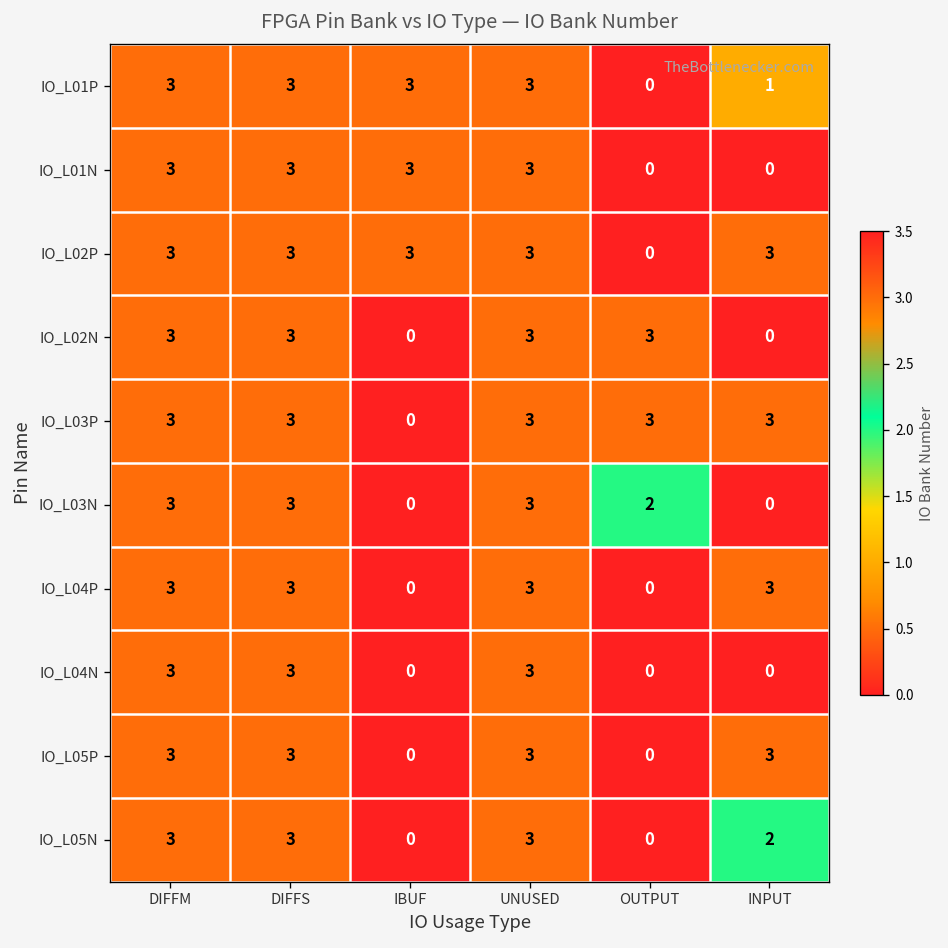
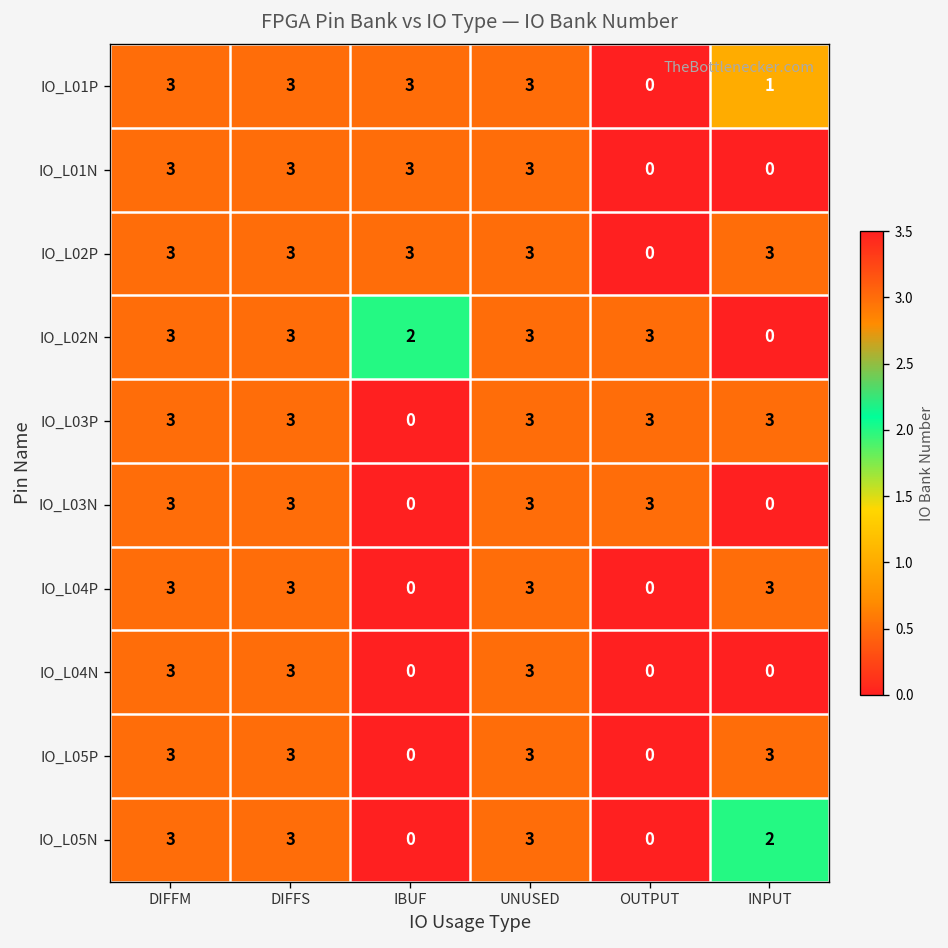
  {
    "IO_L01P": {
      "DIFFM": 3,
      "DIFFS": 3,
      "IBUF": 3,
      "UNUSED": 3,
      "OUTPUT": 0
    },
    "IO_L01N": {
      "DIFFM": 3,
      "DIFFS": 3,
      "IBUF": 3,
      "UNUSED": 3,
      "OUTPUT": 0,
      "INPUT": 0
    },
    "IO_L02P": {
      "DIFFM": 3,
      "DIFFS": 3,
      "IBUF": 3,
      "UNUSED": 3,
      "OUTPUT": 0,
      "INPUT": 3
    },
    "IO_L02N": {
      "DIFFM": 3,
      "DIFFS": 3,
-     "IBUF": 0,
+     "IBUF": 2,
      "UNUSED": 3,
      "OUTPUT": 3,
      "INPUT": 0
    },
    "IO_L03P": {
      "DIFFM": 3,
      "DIFFS": 3,
      "IBUF": 0,
      "UNUSED": 3,
      "OUTPUT": 3,
      "INPUT": 3
    },
    "IO_L03N": {
      "DIFFM": 3,
      "DIFFS": 3,
      "IBUF": 0,
      "UNUSED": 3,
-     "OUTPUT": 2,
+     "OUTPUT": 3,
      "INPUT": 0
    },
    "IO_L04P": {
      "DIFFM": 3,
      "DIFFS": 3,
      "IBUF": 0,
      "UNUSED": 3,
      "OUTPUT": 0,
      "INPUT": 3
    },
    "IO_L04N": {
      "DIFFM": 3,
      "DIFFS": 3,
      "IBUF": 0,
      "UNUSED": 3,
      "OUTPUT": 0,
      "INPUT": 0
    },
    "IO_L05P": {
      "DIFFM": 3,
      "DIFFS": 3,
      "IBUF": 0,
      "UNUSED": 3,
      "OUTPUT": 0,
      "INPUT": 3
    },
    "IO_L05N": {
      "DIFFM": 3,
      "DIFFS": 3,
      "IBUF": 0,
      "UNUSED": 3,
      "OUTPUT": 0,
      "INPUT": 2
    }
  }
